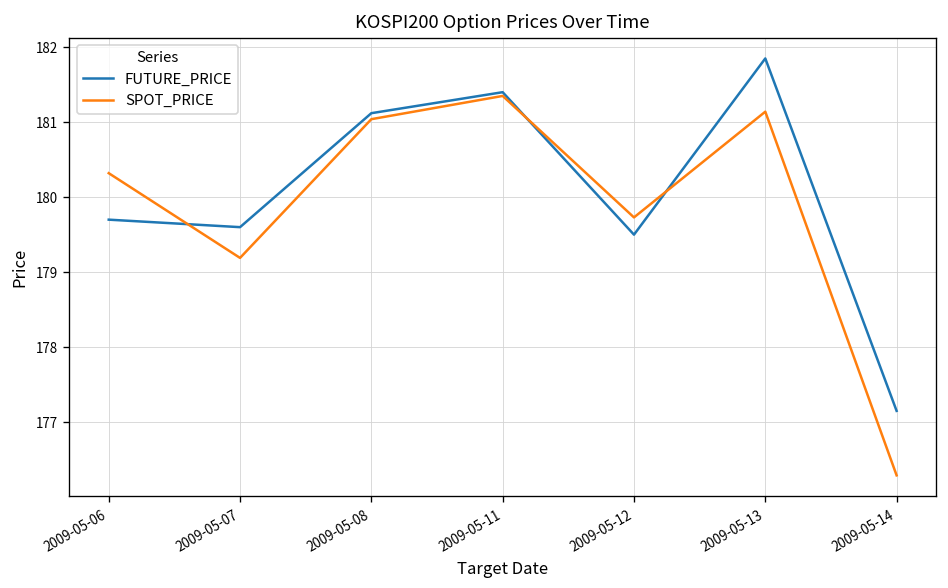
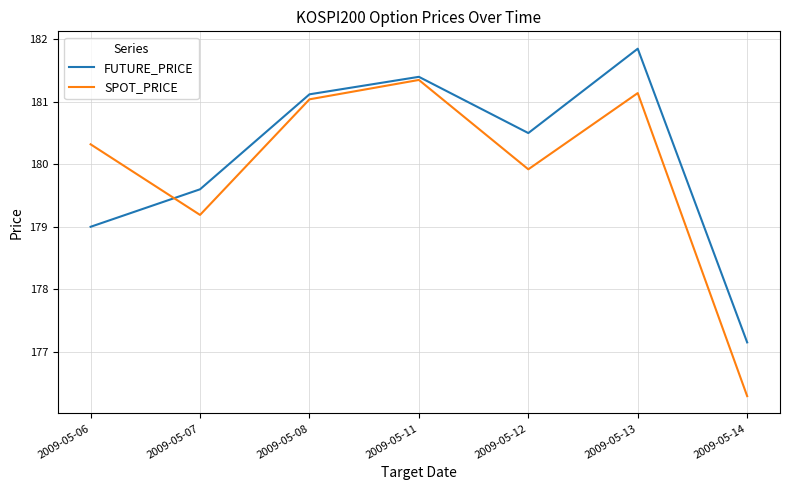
  {
    "FUTURE_PRICE": {
-     "2009-05-06": 179.7,
+     "2009-05-06": 179.0,
      "2009-05-07": 179.6,
      "2009-05-08": 181.1,
      "2009-05-11": 181.4,
-     "2009-05-12": 179.5,
+     "2009-05-12": 180.5,
      "2009-05-13": 181.9,
      "2009-05-14": 177.2
    },
    "SPOT_PRICE": {
      "2009-05-06": 180.3,
      "2009-05-07": 179.2,
      "2009-05-08": 181.0,
      "2009-05-11": 181.4,
-     "2009-05-12": 179.7,
+     "2009-05-12": 179.9,
      "2009-05-13": 181.1,
      "2009-05-14": 176.3
    }
  }
